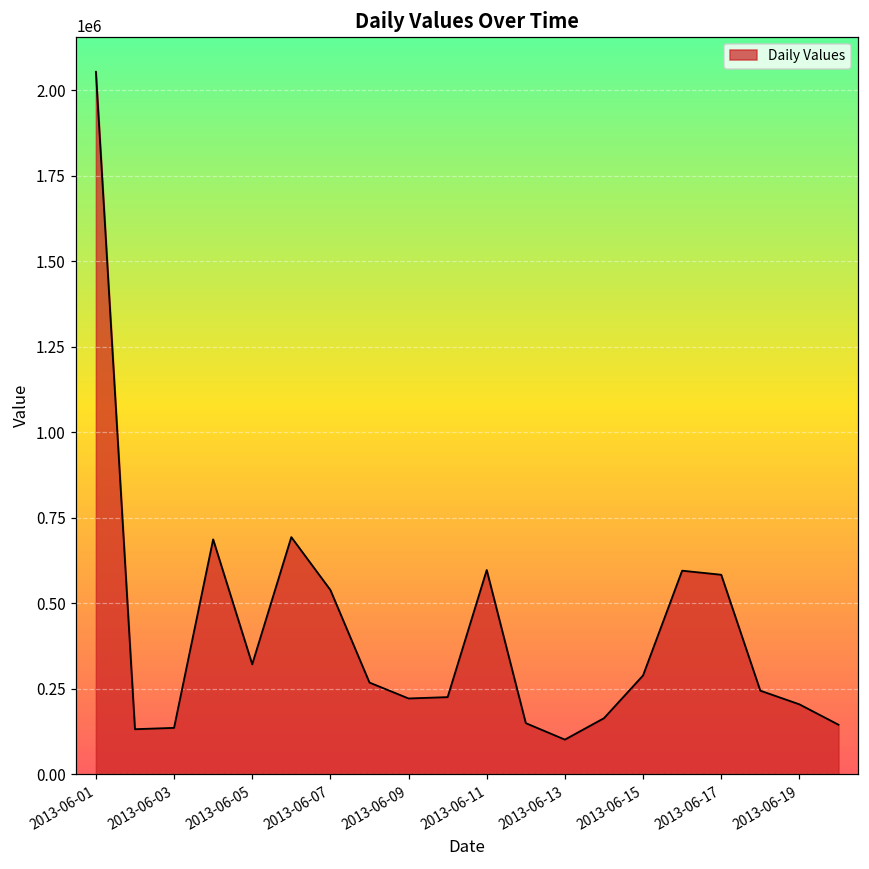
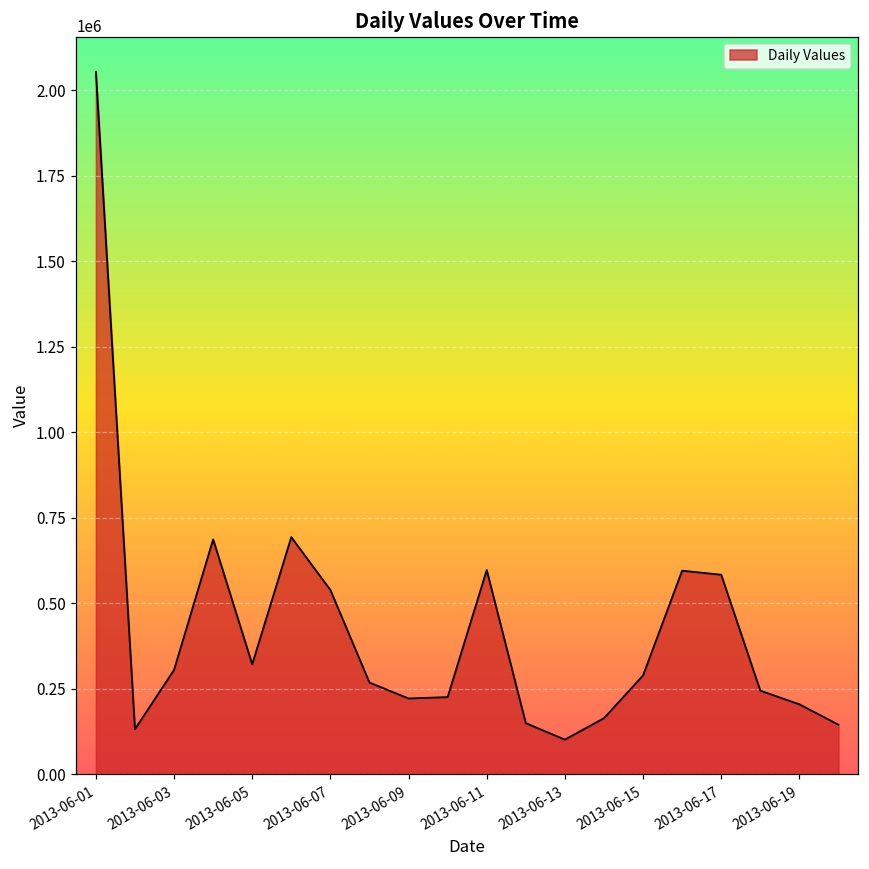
  {
    "2013-06-01": 2050000,
-   "2013-06-03": 140000,
+   "2013-06-03": 310000,
    "2013-06-05": 320000,
    "2013-06-07": 540000,
    "2013-06-09": 220000,
    "2013-06-11": 600000,
    "2013-06-13": 100000,
    "2013-06-15": 290000,
    "2013-06-17": 580000,
    "2013-06-19": 210000
  }
